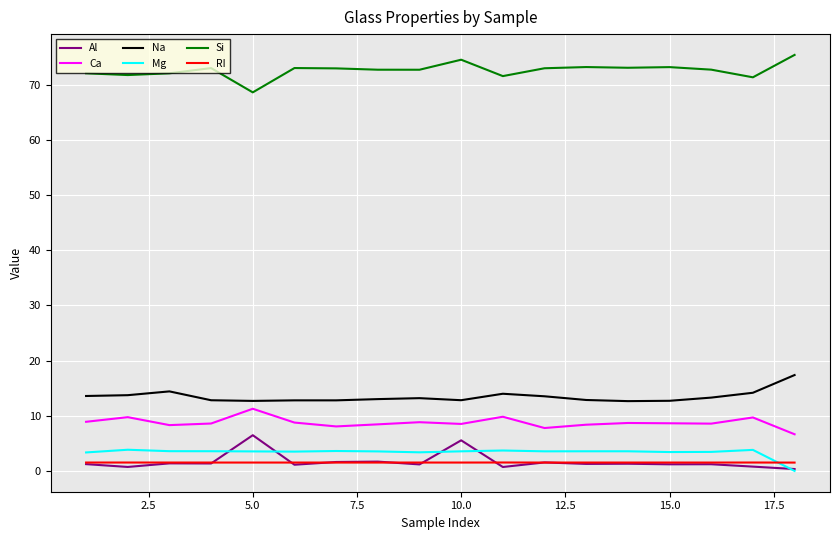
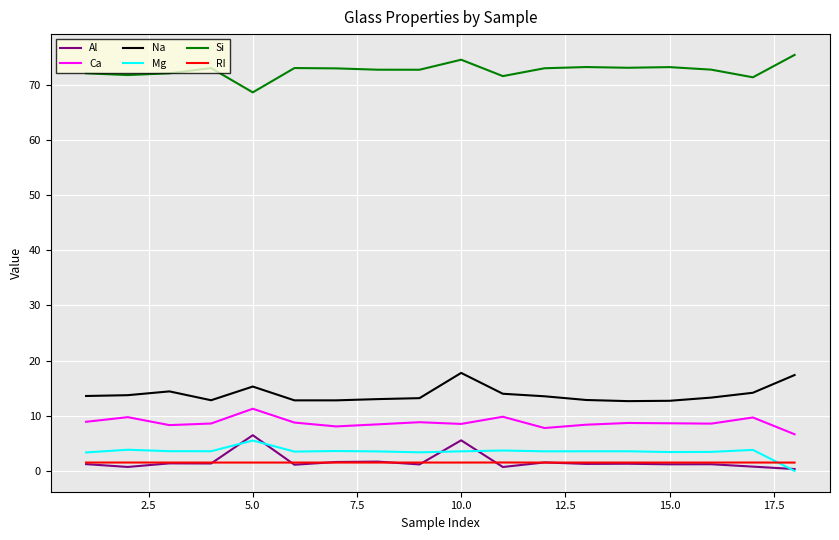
  {
    "Al": {
      "5.0": 6,
      "10.0": 6
    },
    "Ca": {
      "5.0": 11,
      "10.0": 9,
      "15.0": 9
    },
    "Na": {
-     "5.0": 13,
-     "10.0": 13,
+     "5.0": 15,
+     "10.0": 18,
      "15.0": 13
    },
    "Mg": {
-     "5.0": 4,
+     "5.0": 6,
      "10.0": 4,
      "15.0": 3
    },
    "Si": {
      "5.0": 69,
      "10.0": 75,
      "15.0": 73
    },
    "RI": {
      "5.0": 2,
      "10.0": 2
    }
  }
